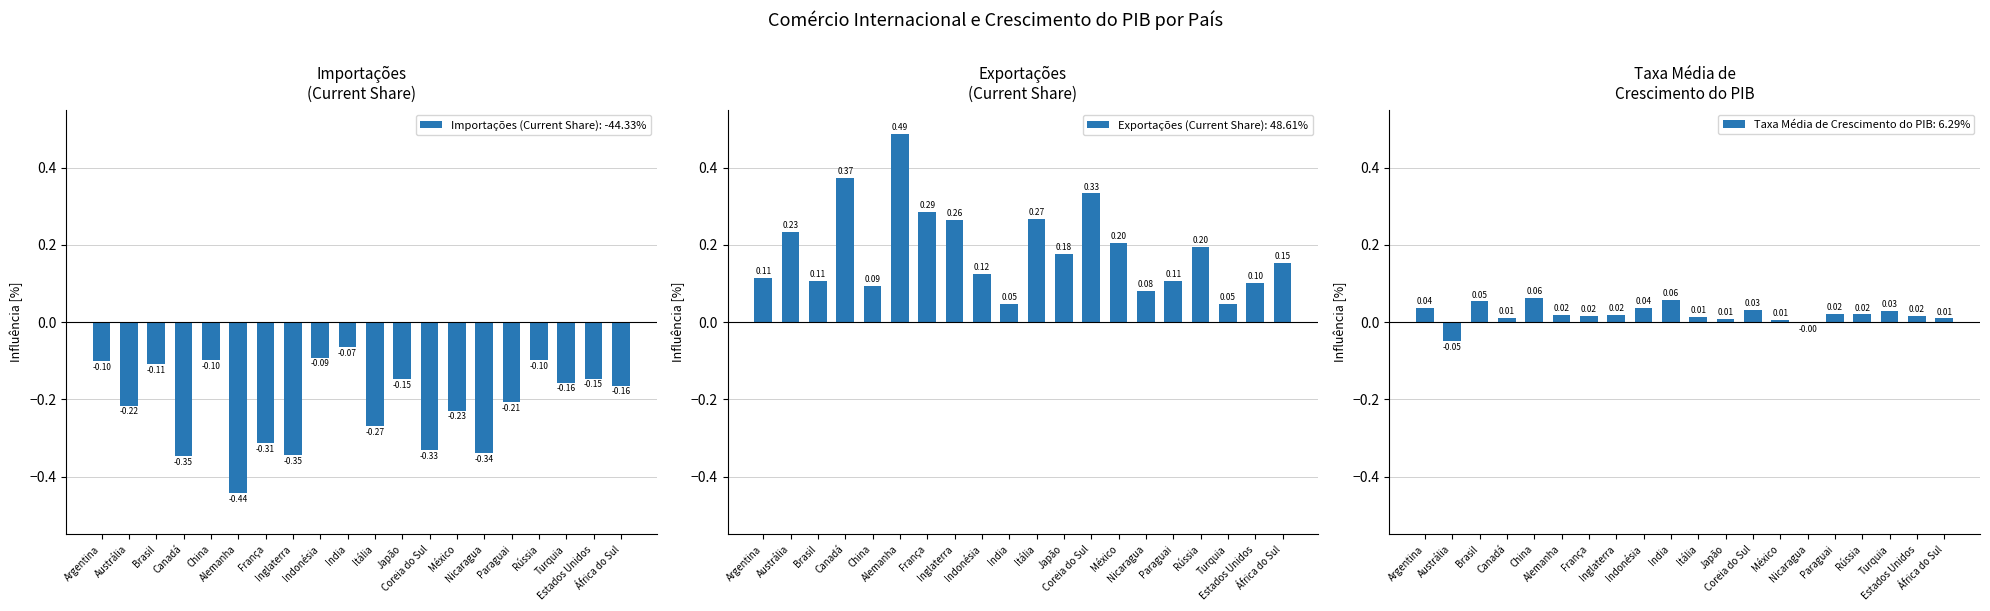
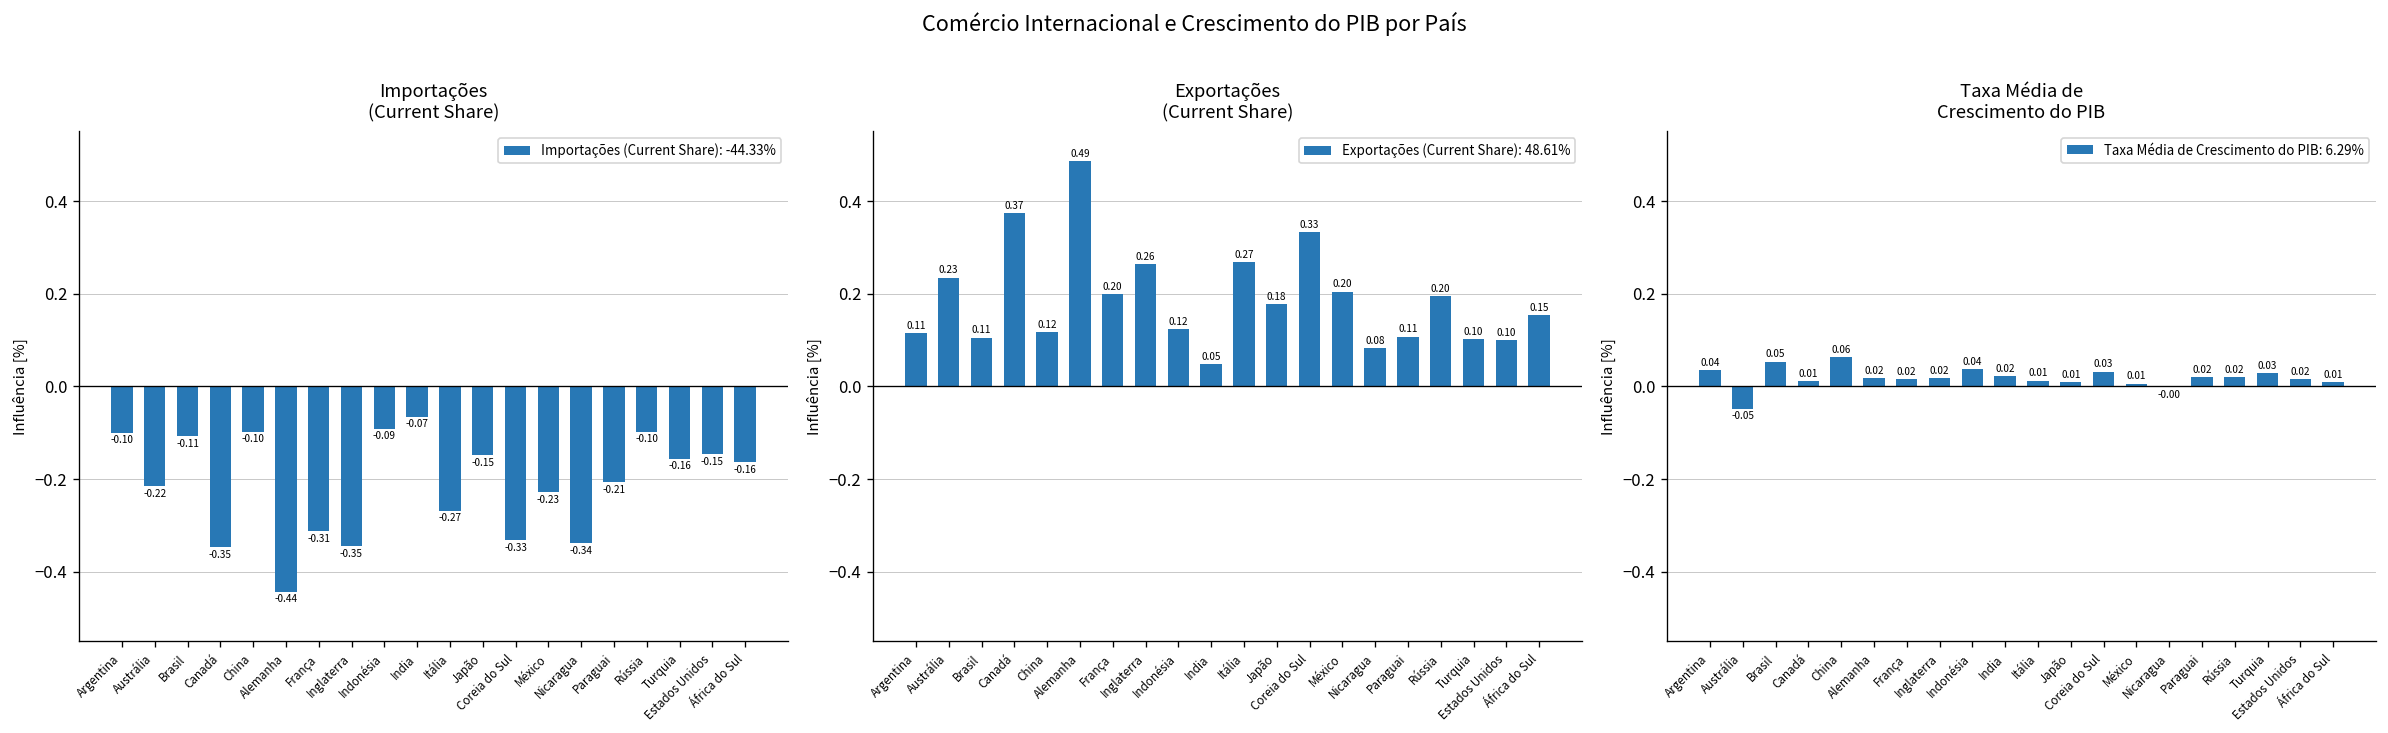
  {
    "Importações (Current Share)": {
      "Argentina": -0.10,
      "Austrália": -0.22,
      "Brasil": -0.11,
      "Canadá": -0.35,
      "China": -0.10,
      "Alemanha": -0.44,
      "França": -0.31,
      "Inglaterra": -0.35,
      "Indonésia": -0.09,
      "India": -0.07,
      "Itália": -0.27,
      "Japão": -0.15,
      "Coreia do Sul": -0.33,
      "México": -0.23,
      "Nicaragua": -0.34,
      "Paraguai": -0.21,
      "Rússia": -0.10,
      "Turquia": -0.16,
      "Estados Unidos": -0.15,
      "África do Sul": -0.16
    },
    "Exportações (Current Share)": {
      "Argentina": 0.11,
      "Austrália": 0.23,
      "Brasil": 0.11,
      "Canadá": 0.37,
-     "China": 0.09,
+     "China": 0.12,
      "Alemanha": 0.49,
-     "França": 0.29,
+     "França": 0.20,
      "Inglaterra": 0.26,
      "Indonésia": 0.12,
      "India": 0.05,
      "Itália": 0.27,
      "Japão": 0.18,
      "Coreia do Sul": 0.33,
      "México": 0.20,
      "Nicaragua": 0.08,
      "Paraguai": 0.11,
      "Rússia": 0.20,
-     "Turquia": 0.05,
+     "Turquia": 0.10,
      "Estados Unidos": 0.10,
      "África do Sul": 0.15
    },
    "Taxa Média de Crescimento do PIB": {
      "Argentina": 0.04,
      "Austrália": -0.05,
      "Brasil": 0.05,
      "Canadá": 0.01,
      "China": 0.06,
      "Alemanha": 0.02,
      "França": 0.02,
      "Inglaterra": 0.02,
      "Indonésia": 0.04,
-     "India": 0.06,
+     "India": 0.02,
      "Itália": 0.01,
      "Japão": 0.01,
      "Coreia do Sul": 0.03,
      "México": 0.01,
      "Nicaragua": -0.00,
      "Paraguai": 0.02,
      "Rússia": 0.02,
      "Turquia": 0.03,
      "Estados Unidos": 0.02,
      "África do Sul": 0.01
    }
  }
